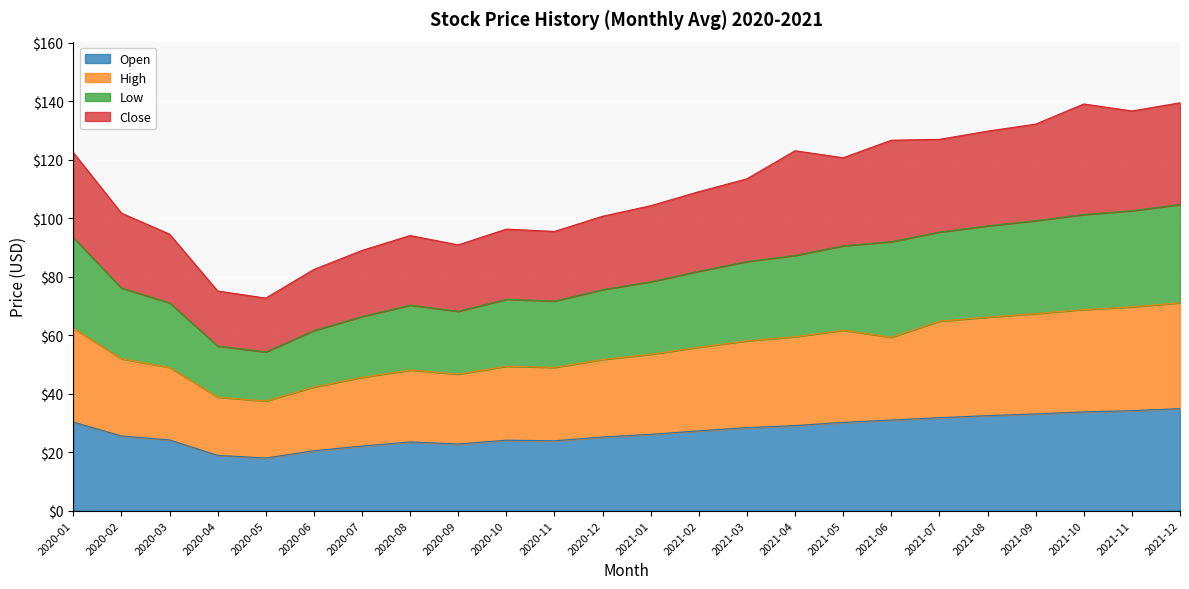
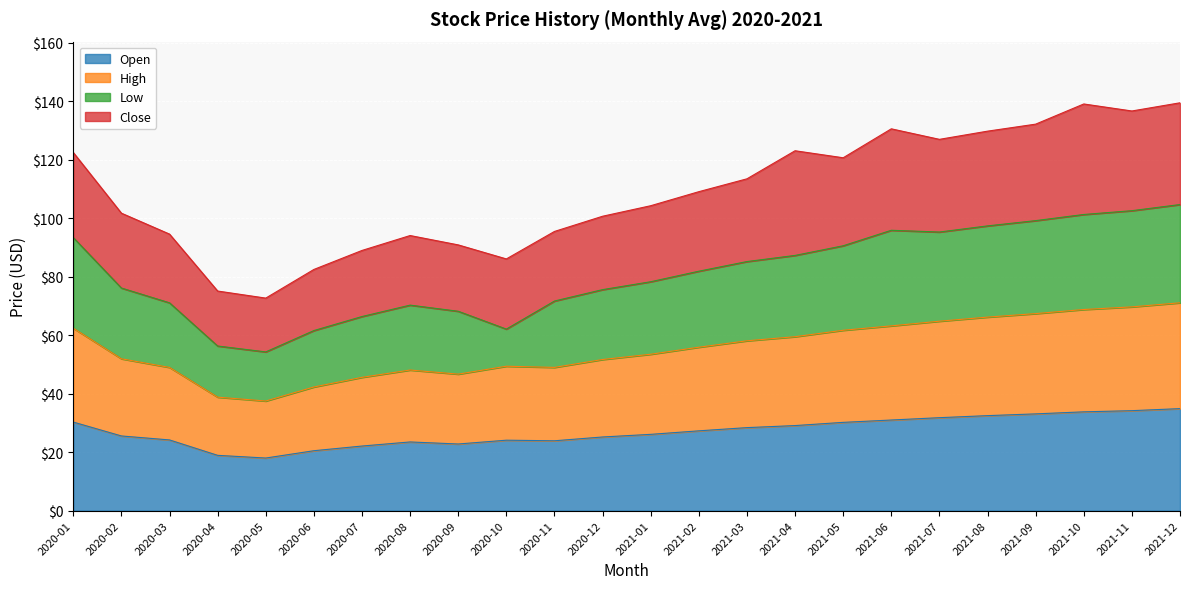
  {
    "Open": {
      "2020-01": "$30",
      "2020-02": "$26",
      "2020-03": "$24",
      "2020-04": "$19",
      "2020-05": "$18",
      "2020-06": "$21",
      "2020-07": "$22",
      "2020-08": "$24",
      "2020-09": "$23",
      "2020-10": "$24",
      "2020-11": "$24",
      "2020-12": "$25",
      "2021-01": "$26",
      "2021-02": "$27",
      "2021-03": "$28",
      "2021-04": "$29",
      "2021-05": "$30",
      "2021-06": "$31",
      "2021-07": "$32",
      "2021-08": "$33",
      "2021-09": "$33",
      "2021-10": "$34",
      "2021-11": "$34",
      "2021-12": "$35"
    },
    "High": {
      "2020-01": "$32",
      "2020-02": "$26",
      "2020-03": "$25",
      "2020-04": "$20",
      "2020-05": "$20",
      "2020-06": "$22",
      "2020-07": "$24",
      "2020-08": "$25",
      "2020-09": "$24",
      "2020-10": "$25",
      "2020-11": "$25",
      "2020-12": "$27",
      "2021-01": "$27",
      "2021-02": "$29",
      "2021-03": "$30",
      "2021-04": "$30",
      "2021-05": "$32",
-     "2021-06": "$28",
+     "2021-06": "$32",
      "2021-07": "$33",
      "2021-08": "$34",
      "2021-09": "$34",
      "2021-10": "$35",
      "2021-11": "$36",
      "2021-12": "$36"
    },
    "Low": {
      "2020-01": "$31",
      "2020-02": "$24",
      "2020-03": "$22",
      "2020-04": "$18",
      "2020-05": "$17",
      "2020-06": "$19",
      "2020-07": "$21",
      "2020-08": "$22",
      "2020-09": "$22",
-     "2020-10": "$23",
+     "2020-10": "$13",
      "2020-11": "$23",
      "2020-12": "$24",
      "2021-01": "$25",
      "2021-02": "$26",
      "2021-03": "$27",
      "2021-04": "$28",
      "2021-05": "$29",
      "2021-06": "$33",
      "2021-07": "$31",
      "2021-08": "$31",
      "2021-09": "$32",
      "2021-10": "$33",
      "2021-11": "$33",
      "2021-12": "$34"
    },
    "Close": {
      "2020-01": "$29",
      "2020-02": "$26",
      "2020-03": "$24",
      "2020-04": "$19",
      "2020-05": "$18",
      "2020-06": "$21",
      "2020-07": "$23",
      "2020-08": "$24",
      "2020-09": "$23",
      "2020-10": "$24",
      "2020-11": "$24",
      "2020-12": "$25",
      "2021-01": "$26",
      "2021-02": "$27",
      "2021-03": "$28",
      "2021-04": "$36",
      "2021-05": "$30",
      "2021-06": "$35",
      "2021-07": "$32",
      "2021-08": "$32",
      "2021-09": "$33",
      "2021-10": "$38",
      "2021-11": "$34",
      "2021-12": "$35"
    }
  }
